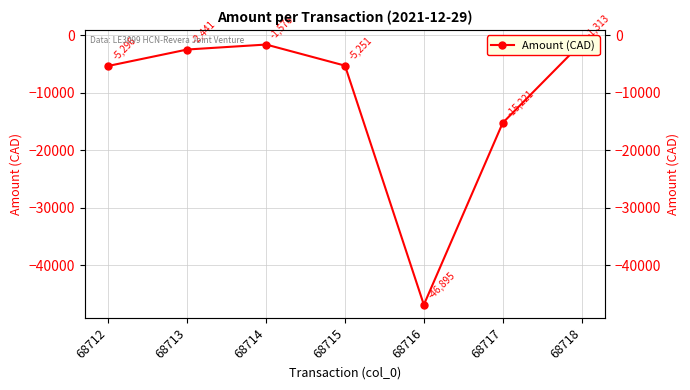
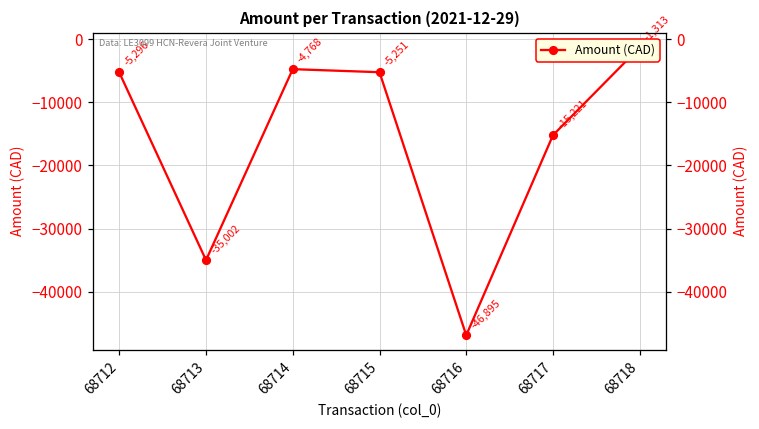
  {
-   "68713": "-2,441",
-   "68714": "-1,576",
+   "68713": "-35,002",
+   "68714": "-4,768",
    "68715": "-5,251",
    "68716": "-46,895",
    "68717": "-15,221"
  }
